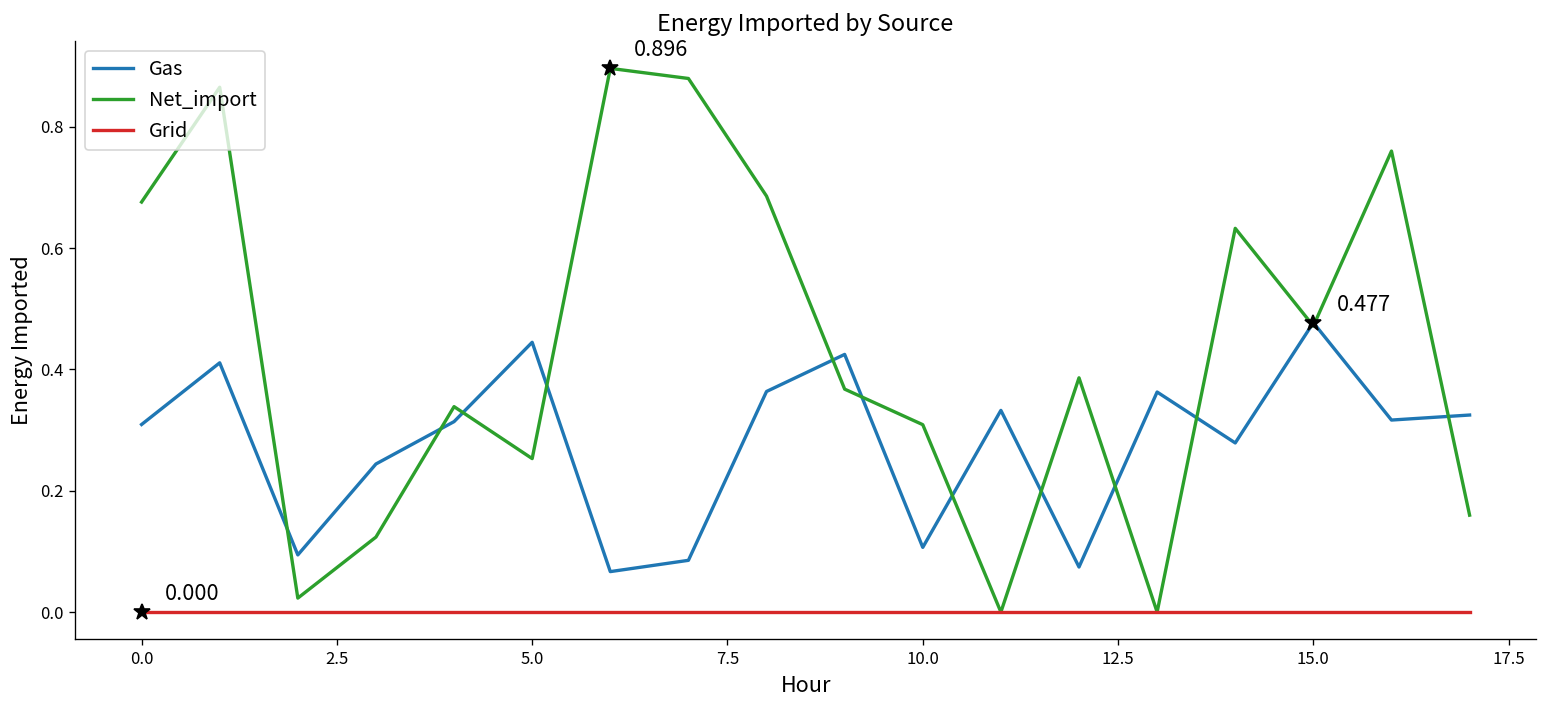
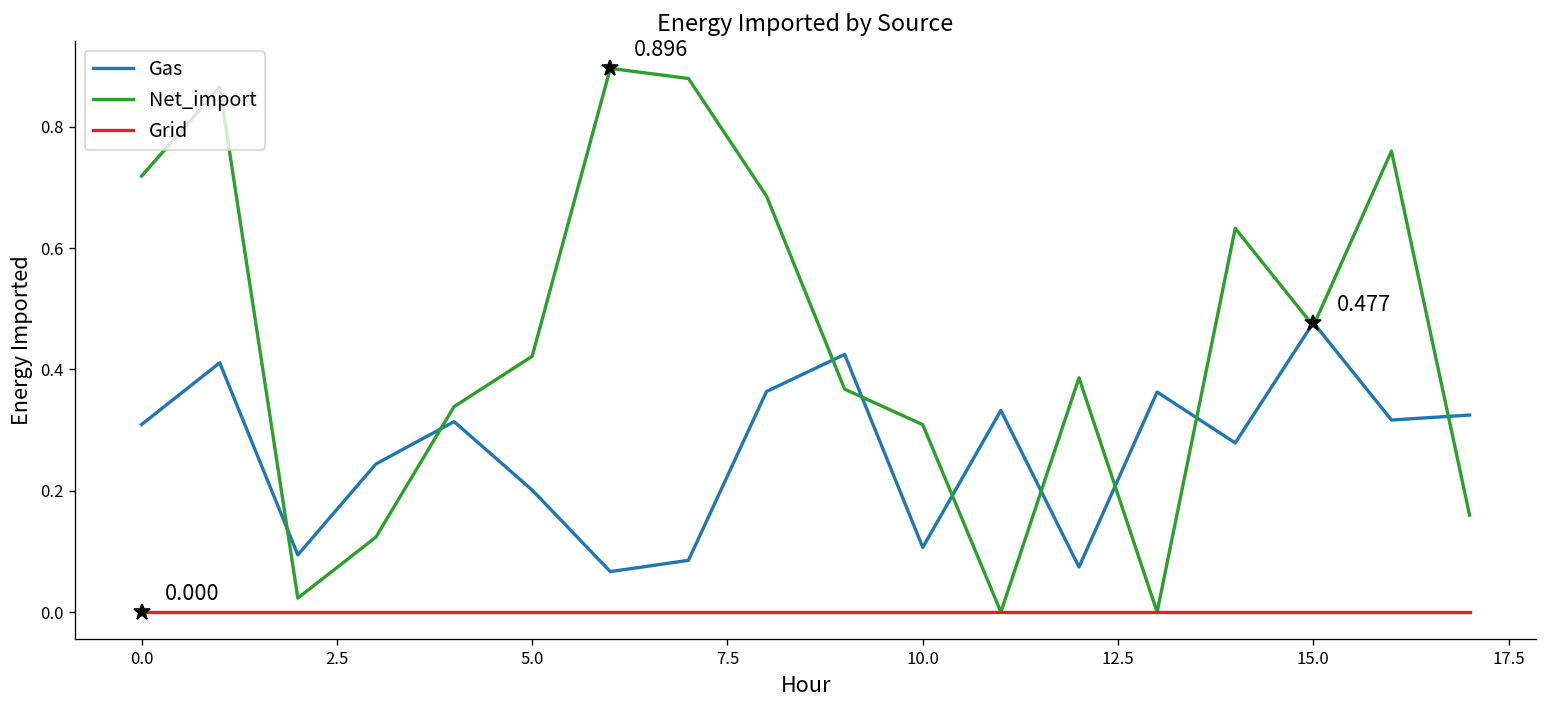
  {
    "Gas": {
      "0.0": 0.31,
-     "5.0": 0.44,
+     "5.0": 0.20,
      "10.0": 0.11
    },
    "Net_import": {
-     "0.0": 0.68,
-     "5.0": 0.25,
+     "0.0": 0.72,
+     "5.0": 0.42,
      "10.0": 0.31,
      "15.0": 0.47
    },
    "Grid": {
      "5.0": 0.00,
      "10.0": 0.00,
      "15.0": 0.00
    }
  }
